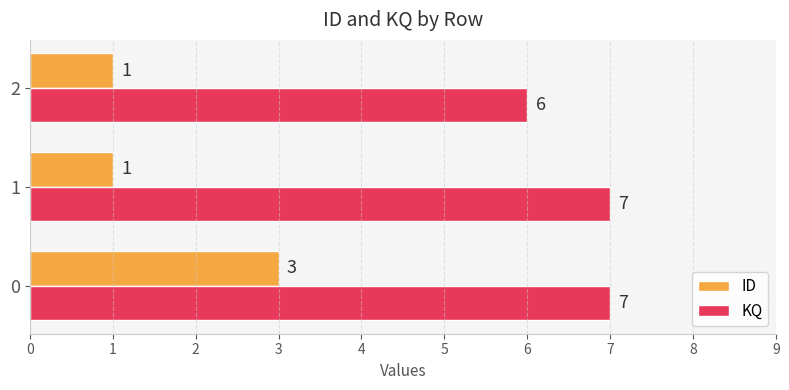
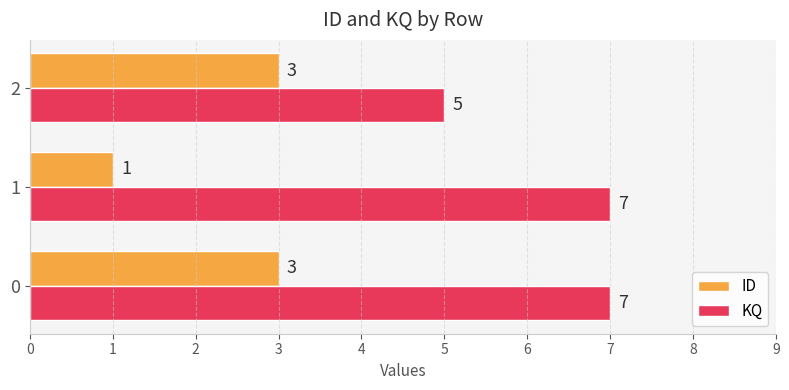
  {
    "ID": {
-     "2": 1,
+     "2": 3,
      "1": 1,
      "0": 3
    },
    "KQ": {
-     "2": 6,
+     "2": 5,
      "1": 7,
      "0": 7
    }
  }
